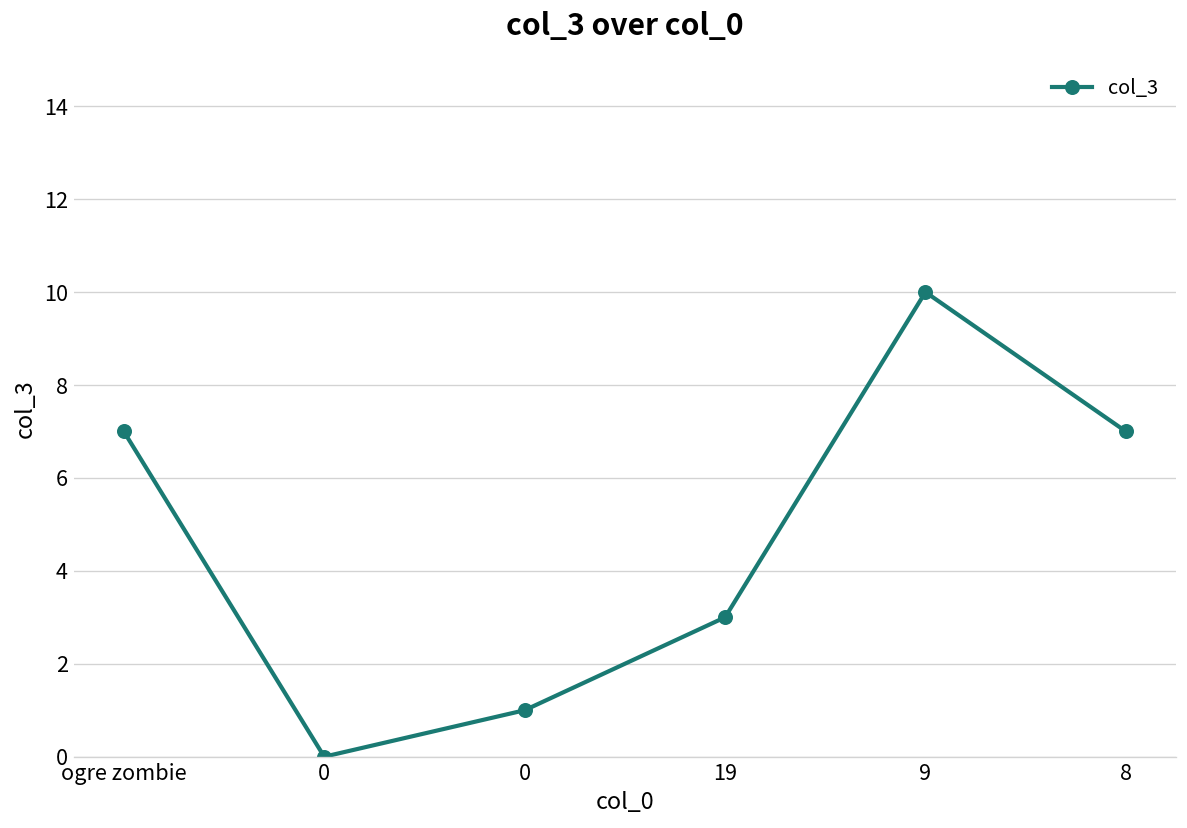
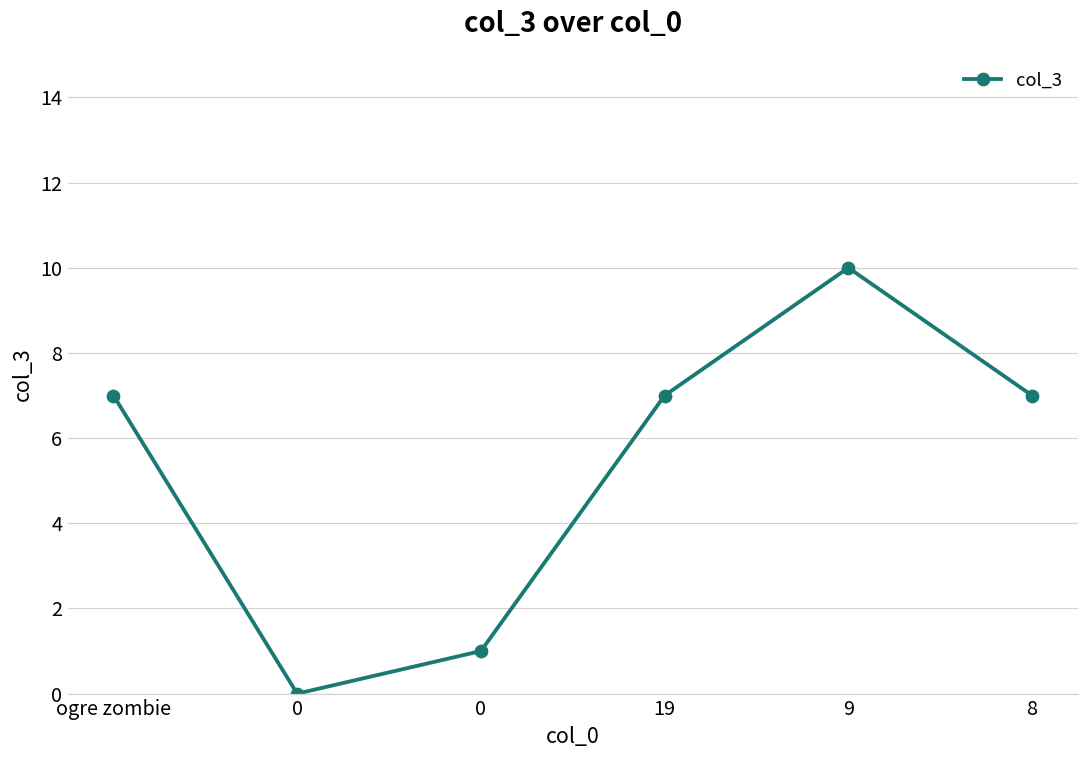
  {
    "ogre zombie": 7,
-   "19": 3,
+   "19": 7,
    "9": 10,
    "8": 7
  }
